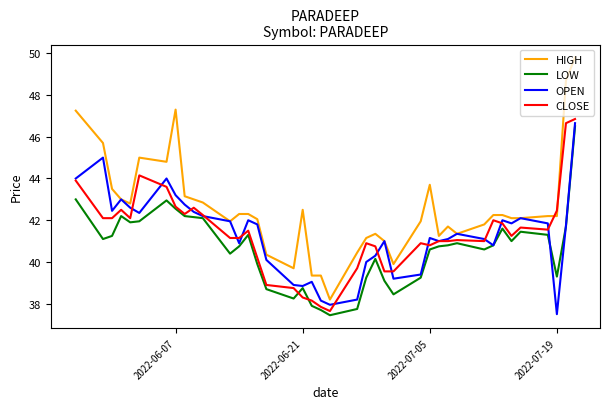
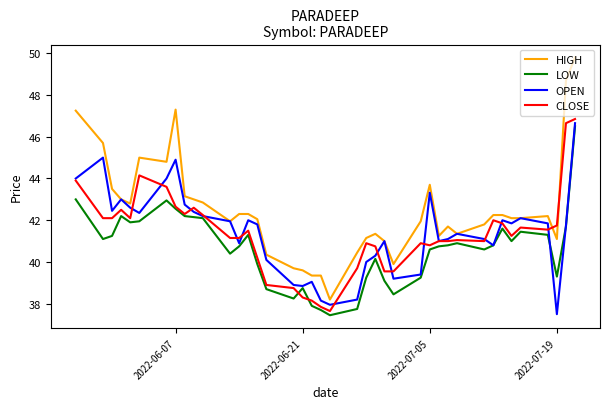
  {
    "HIGH": {
      "2022-06-07": 47.3,
-     "2022-06-21": 42.5,
+     "2022-06-21": 39.6,
      "2022-07-05": 43.7,
-     "2022-07-19": 42.2
+     "2022-07-19": 41.1
    },
    "LOW": {
      "2022-07-05": 40.6,
      "2022-07-19": 39.3
    },
    "OPEN": {
-     "2022-06-07": 43.2,
-     "2022-07-05": 41.2,
+     "2022-06-07": 44.9,
+     "2022-07-05": 43.3,
      "2022-07-19": 37.5
    },
    "CLOSE": {
      "2022-06-21": 38.3,
      "2022-07-05": 40.8,
-     "2022-07-19": 42.5
+     "2022-07-19": 41.8
    }
  }
